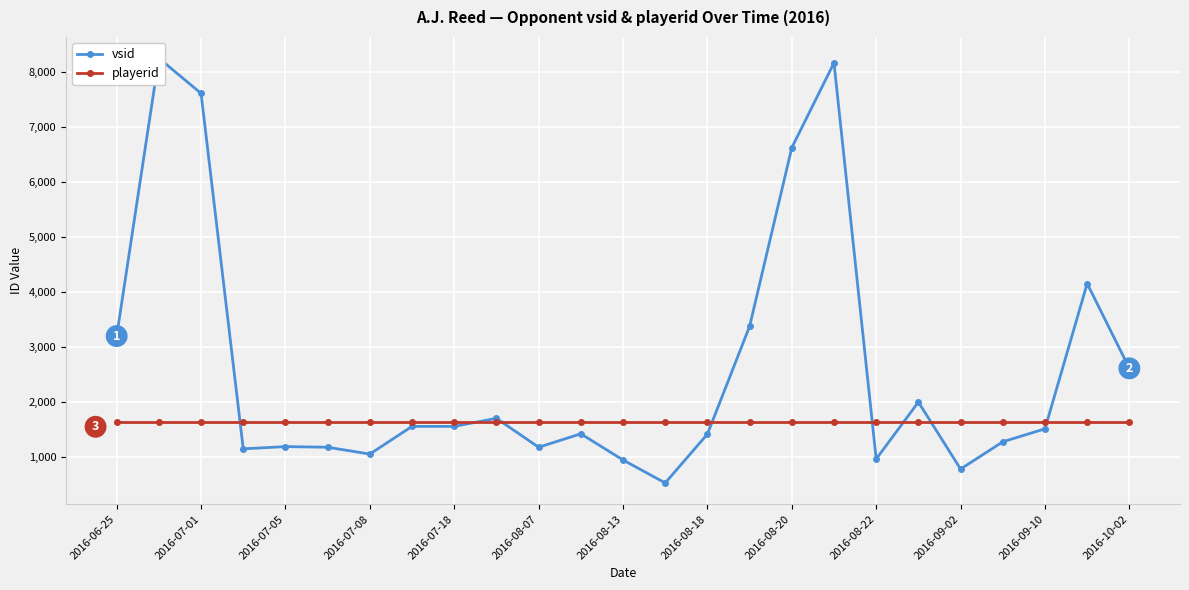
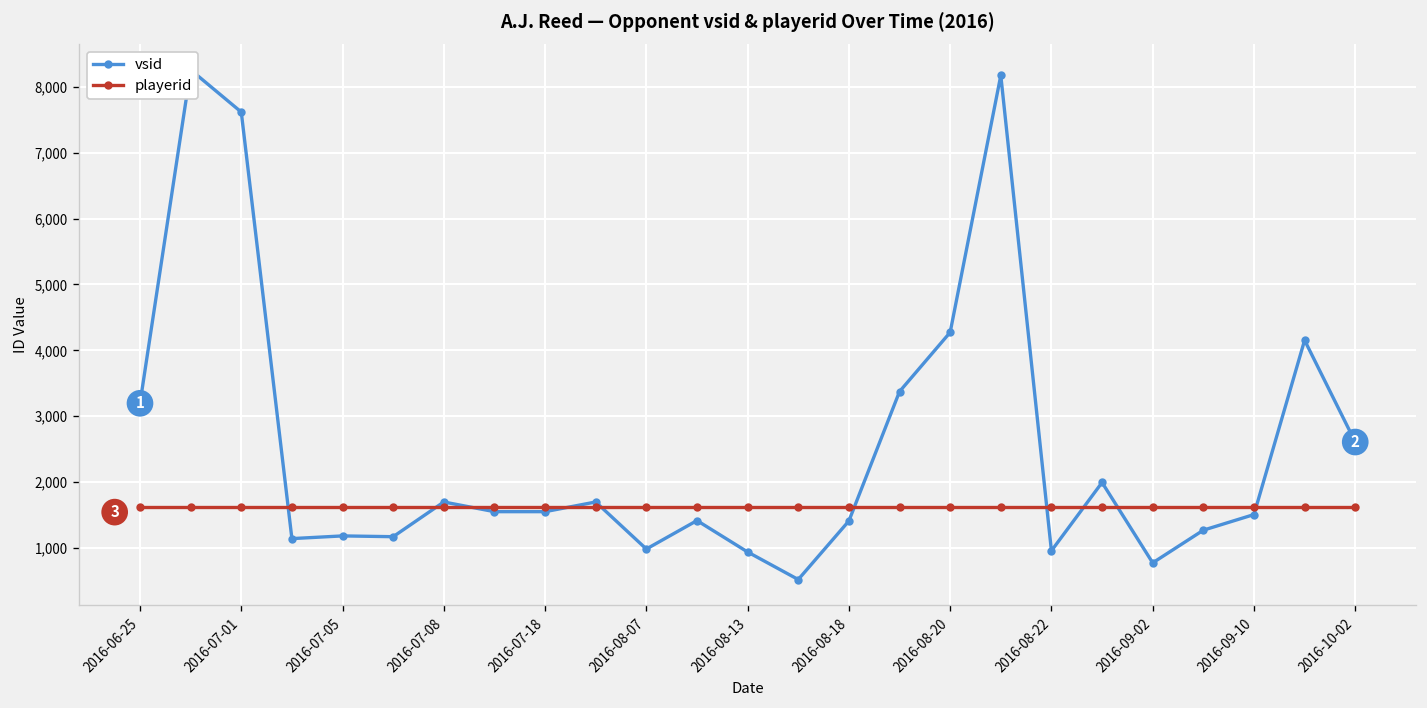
  {
    "vsid": {
      "2016-07-01": "7,600",
      "2016-07-05": "1,200",
-     "2016-07-08": "1,000",
+     "2016-07-08": "1,700",
      "2016-07-18": "1,600",
-     "2016-08-07": "1,200",
+     "2016-08-07": "1,000",
      "2016-08-13": "900",
      "2016-08-18": "1,400",
-     "2016-08-20": "6,600",
+     "2016-08-20": "4,300",
      "2016-08-22": "1,000",
      "2016-09-02": "800",
      "2016-09-10": "1,500"
    },
    "playerid": {
      "2016-07-01": "1,600",
      "2016-07-05": "1,600",
      "2016-07-08": "1,600",
      "2016-07-18": "1,600",
      "2016-08-07": "1,600",
      "2016-08-13": "1,600",
      "2016-08-18": "1,600",
      "2016-08-20": "1,600",
      "2016-08-22": "1,600",
      "2016-09-02": "1,600",
      "2016-09-10": "1,600",
      "2016-10-02": "1,600"
    }
  }
